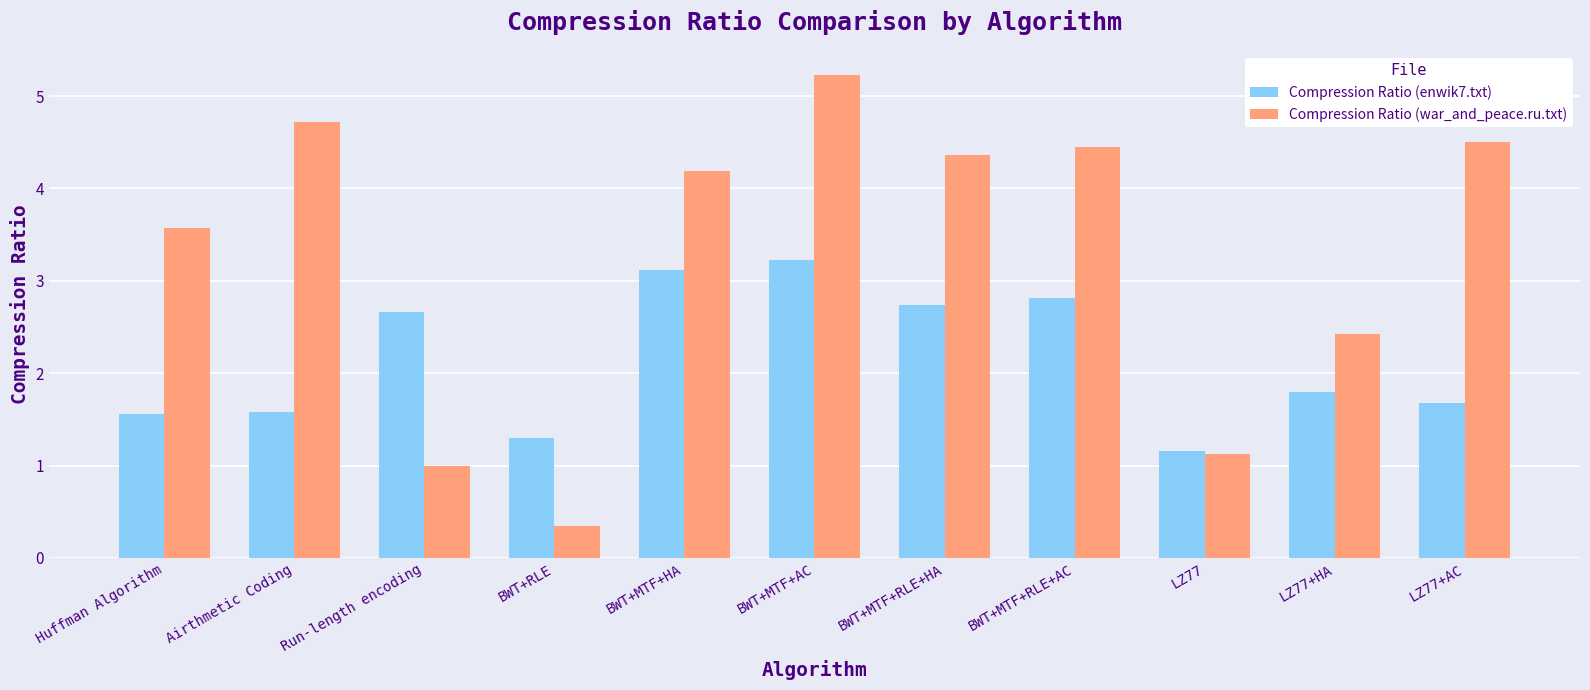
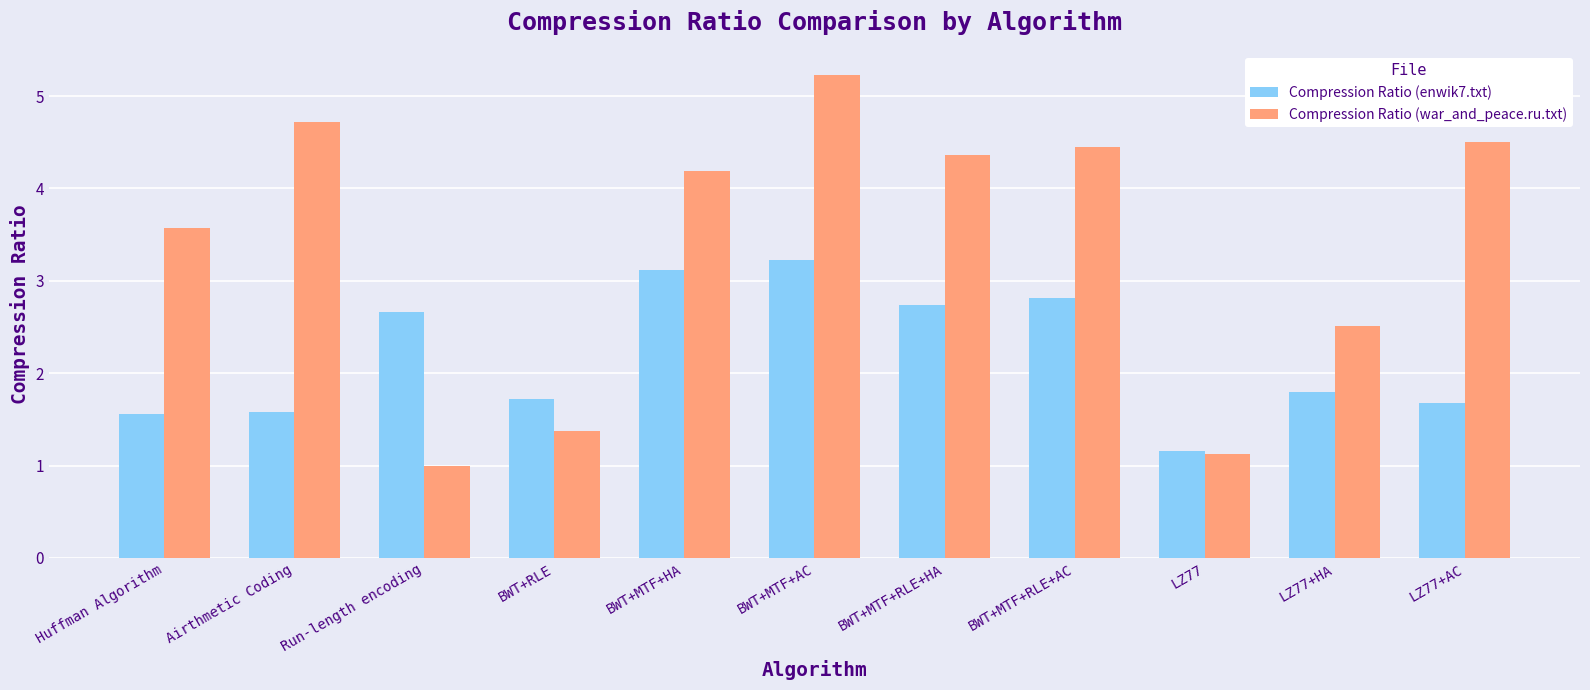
  {
    "Compression Ratio (enwik7.txt)": {
      "Huffman Algorithm": 1.6,
      "Airthmetic Coding": 1.6,
      "Run-length encoding": 2.7,
-     "BWT+RLE": 1.3,
+     "BWT+RLE": 1.7,
      "BWT+MTF+HA": 3.1,
      "BWT+MTF+AC": 3.2,
      "BWT+MTF+RLE+HA": 2.7,
      "BWT+MTF+RLE+AC": 2.8,
      "LZ77": 1.2,
      "LZ77+HA": 1.8,
      "LZ77+AC": 1.7
    },
    "Compression Ratio (war_and_peace.ru.txt)": {
      "Huffman Algorithm": 3.6,
      "Airthmetic Coding": 4.7,
      "Run-length encoding": 1.0,
-     "BWT+RLE": 0.3,
+     "BWT+RLE": 1.4,
      "BWT+MTF+HA": 4.2,
      "BWT+MTF+AC": 5.2,
      "BWT+MTF+RLE+HA": 4.4,
      "BWT+MTF+RLE+AC": 4.4,
      "LZ77": 1.1,
-     "LZ77+HA": 2.4,
+     "LZ77+HA": 2.5,
      "LZ77+AC": 4.5
    }
  }
